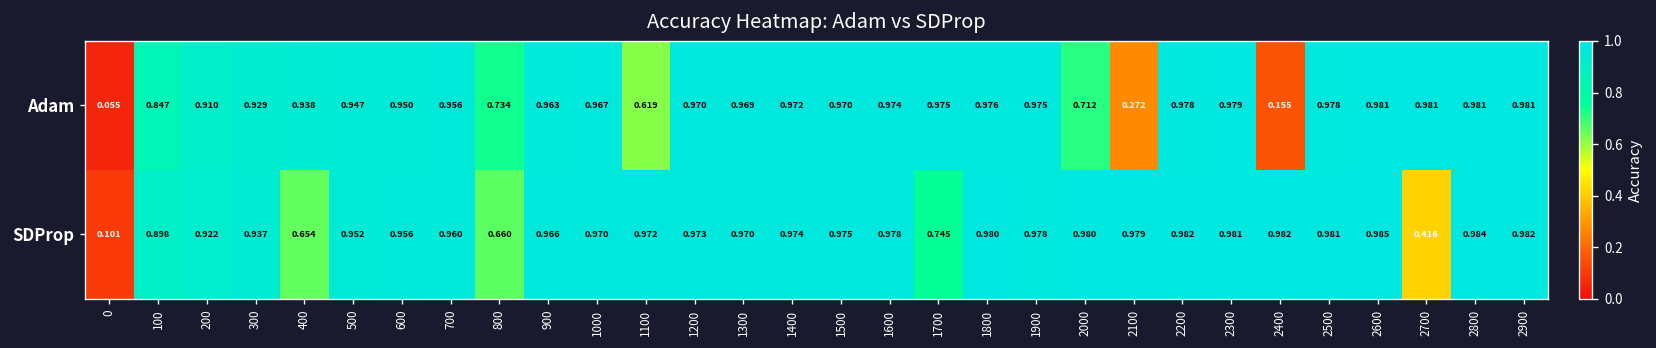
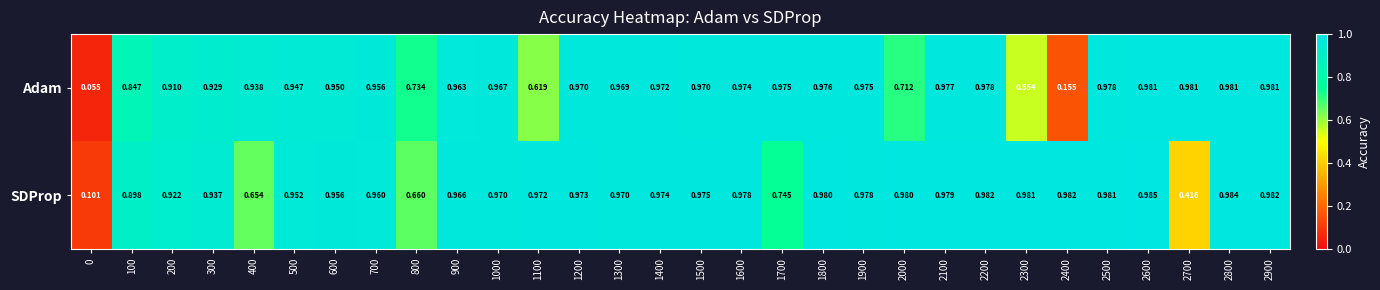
  {
    "Adam": {
      "0": 0.055,
      "100": 0.847,
      "200": 0.910,
      "300": 0.929,
      "400": 0.938,
      "500": 0.947,
      "600": 0.950,
      "700": 0.956,
      "800": 0.734,
      "900": 0.963,
      "1000": 0.967,
      "1100": 0.619,
      "1200": 0.970,
      "1300": 0.969,
      "1400": 0.972,
      "1500": 0.970,
      "1600": 0.974,
      "1700": 0.975,
      "1800": 0.976,
      "1900": 0.975,
      "2000": 0.712,
-     "2100": 0.272,
+     "2100": 0.977,
      "2200": 0.978,
-     "2300": 0.979,
+     "2300": 0.554,
      "2400": 0.155,
      "2500": 0.978,
      "2600": 0.981,
      "2700": 0.981,
      "2800": 0.981,
      "2900": 0.981
    },
    "SDProp": {
      "0": 0.101,
      "100": 0.898,
      "200": 0.922,
      "300": 0.937,
      "400": 0.654,
      "500": 0.952,
      "600": 0.956,
      "700": 0.960,
      "800": 0.660,
      "900": 0.966,
      "1000": 0.970,
      "1100": 0.972,
      "1200": 0.973,
      "1300": 0.970,
      "1400": 0.974,
      "1500": 0.975,
      "1600": 0.978,
      "1700": 0.745,
      "1800": 0.980,
      "1900": 0.978,
      "2000": 0.980,
      "2100": 0.979,
      "2200": 0.982,
      "2300": 0.981,
      "2400": 0.982,
      "2500": 0.981,
      "2600": 0.985,
      "2700": 0.416,
      "2800": 0.984,
      "2900": 0.982
    }
  }
